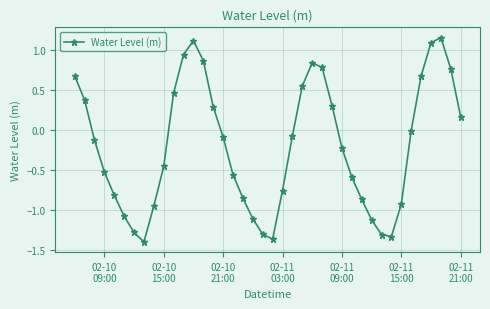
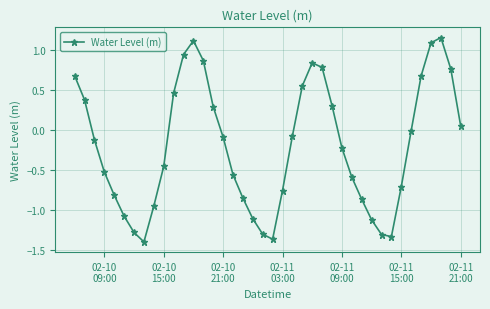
  {
    "02-10 09:00": -0.5,
    "02-10 15:00": -0.5,
    "02-10 21:00": -0.1,
    "02-11 03:00": -0.8,
    "02-11 09:00": -0.2,
-   "02-11 15:00": -0.9,
-   "02-11 21:00": 0.2
+   "02-11 15:00": -0.7,
+   "02-11 21:00": 0.0
  }
